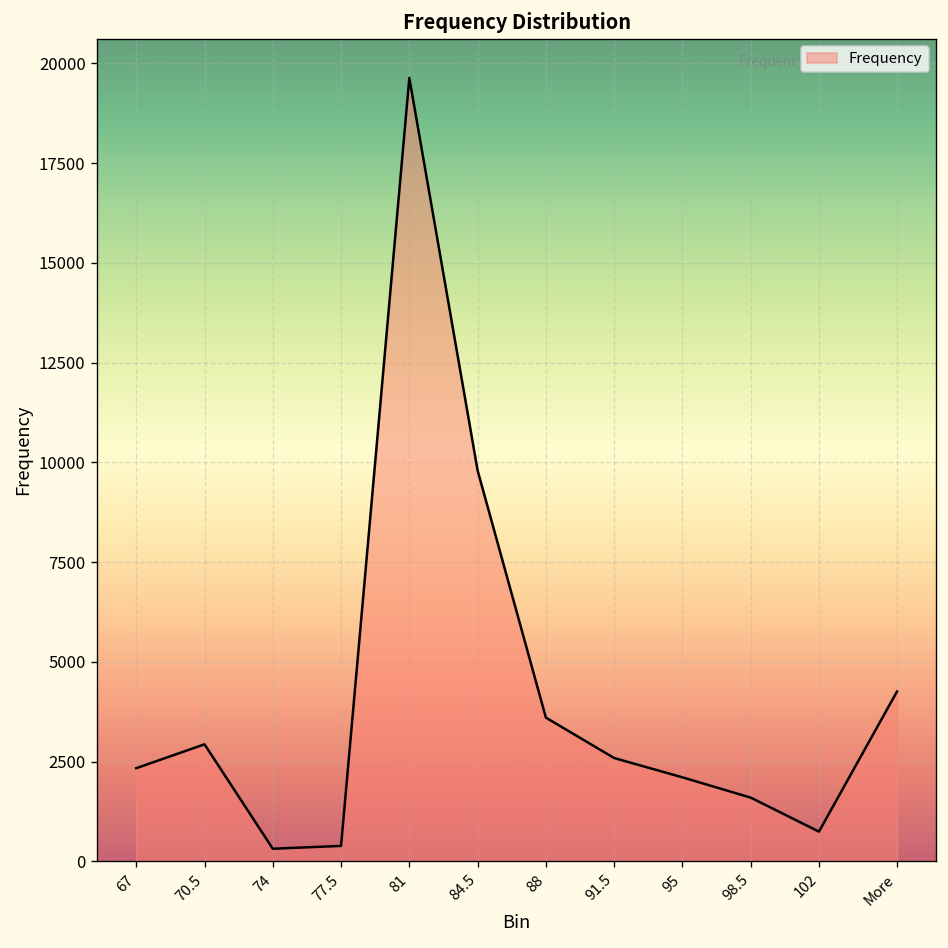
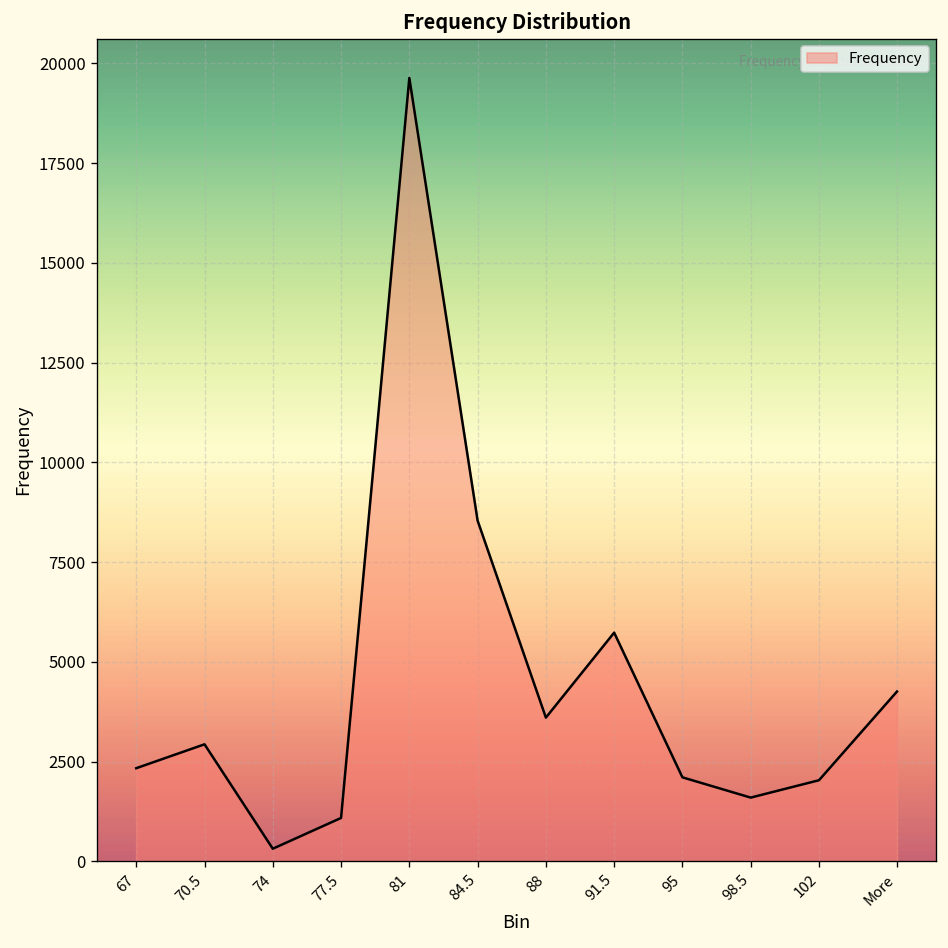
  {
    "67": 2300,
    "70.5": 2900,
    "74": 300,
-   "77.5": 400,
+   "77.5": 1100,
    "81": 19600,
-   "84.5": 9800,
+   "84.5": 8500,
    "88": 3600,
-   "91.5": 2600,
+   "91.5": 5700,
    "95": 2100,
    "98.5": 1600,
-   "102": 700,
+   "102": 2000,
    "More": 4300
  }
